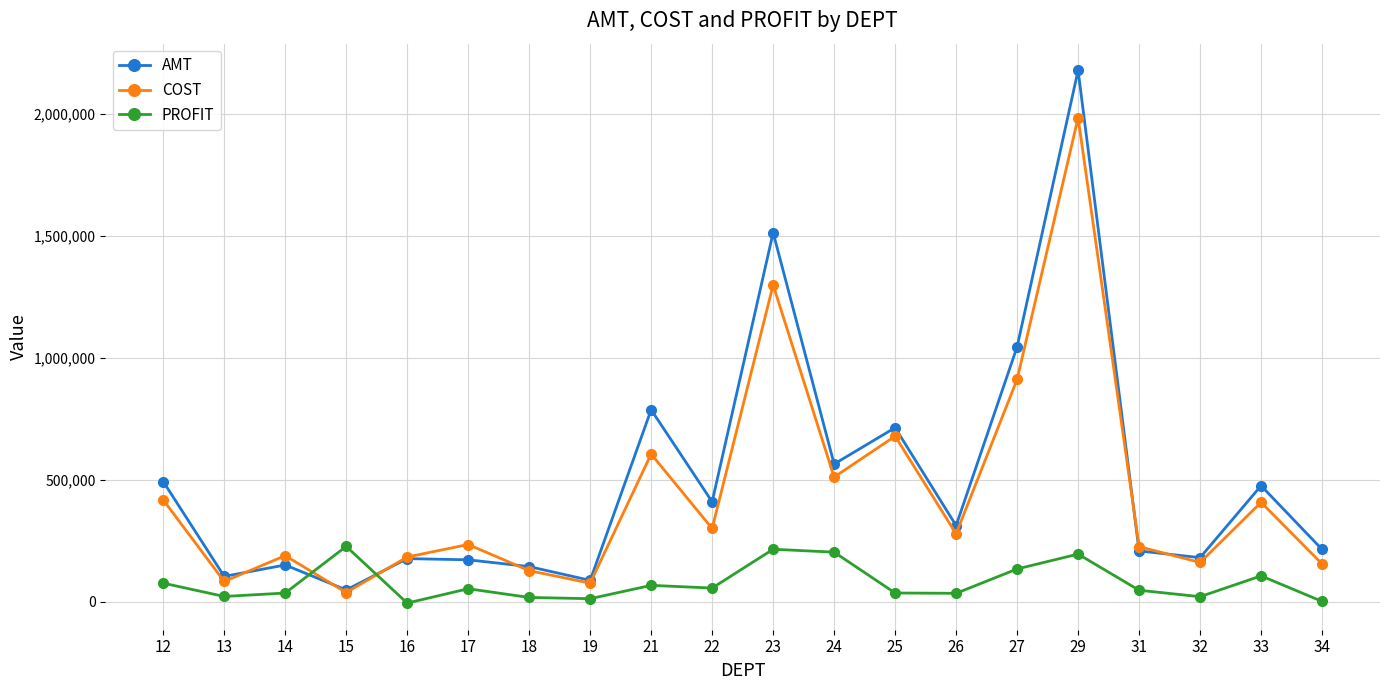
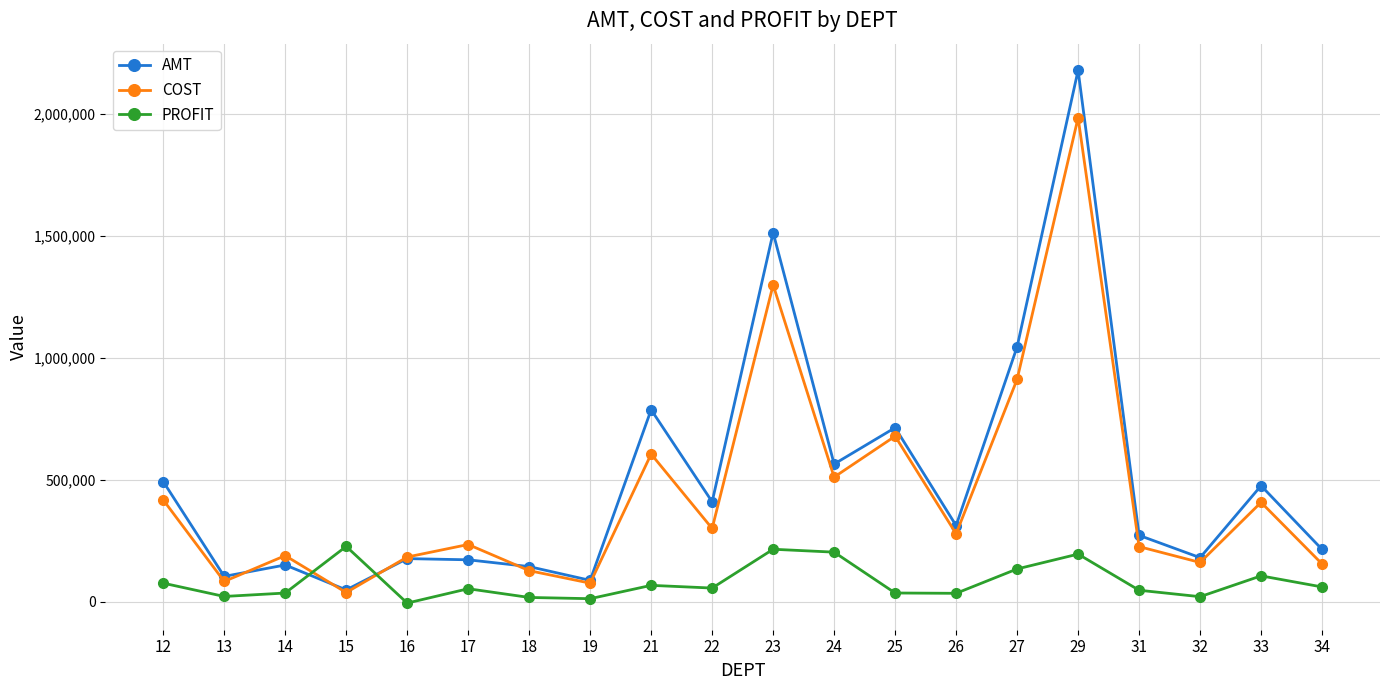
  {
    "AMT": {
      "12": "490,000",
      "13": "100,000",
      "14": "150,000",
      "15": "50,000",
      "17": "170,000",
      "18": "140,000",
      "19": "90,000",
      "21": "790,000",
      "22": "410,000",
      "23": "1,510,000",
      "24": "560,000",
      "25": "710,000",
      "26": "310,000",
      "27": "1,040,000",
      "29": "2,180,000",
-     "31": "210,000",
+     "31": "270,000",
      "32": "180,000",
      "33": "470,000",
      "34": "210,000"
    },
    "COST": {
      "12": "420,000",
      "13": "80,000",
      "14": "190,000",
      "15": "40,000",
      "17": "230,000",
      "18": "130,000",
      "19": "80,000",
      "21": "600,000",
      "22": "300,000",
      "23": "1,300,000",
      "24": "510,000",
      "25": "680,000",
      "26": "280,000",
      "27": "910,000",
      "29": "1,980,000",
      "31": "230,000",
      "32": "160,000",
      "33": "410,000",
      "34": "150,000"
    },
    "PROFIT": {
      "12": "80,000",
      "13": "20,000",
      "14": "30,000",
      "15": "230,000",
      "16": "-10,000",
      "17": "50,000",
      "18": "20,000",
      "19": "10,000",
      "21": "70,000",
      "22": "60,000",
      "23": "210,000",
      "24": "200,000",
      "25": "30,000",
      "26": "30,000",
      "27": "130,000",
      "29": "190,000",
      "31": "50,000",
      "32": "20,000",
      "33": "110,000",
-     "34": "0"
+     "34": "60,000"
    }
  }
